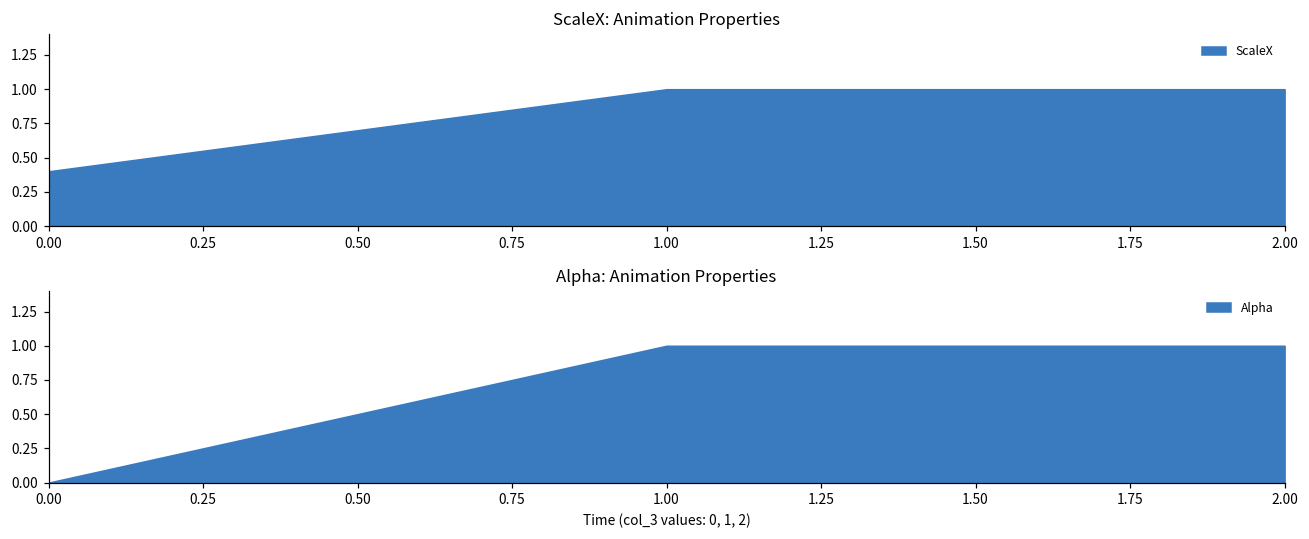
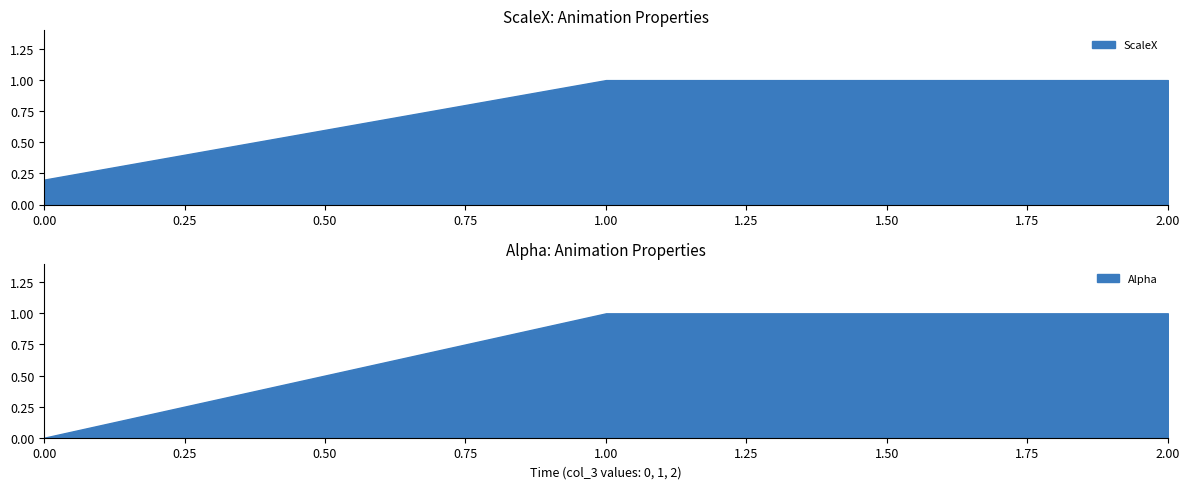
  {
    "ScaleX: Animation Properties": {
-     "0.00": 0.4,
+     "0.00": 0.2,
      "1.00": 1.0,
      "2.00": 1.0
    },
    "Alpha: Animation Properties": {
      "0.00": 0.00,
      "1.00": 1.00,
      "2.00": 1.00
    }
  }
